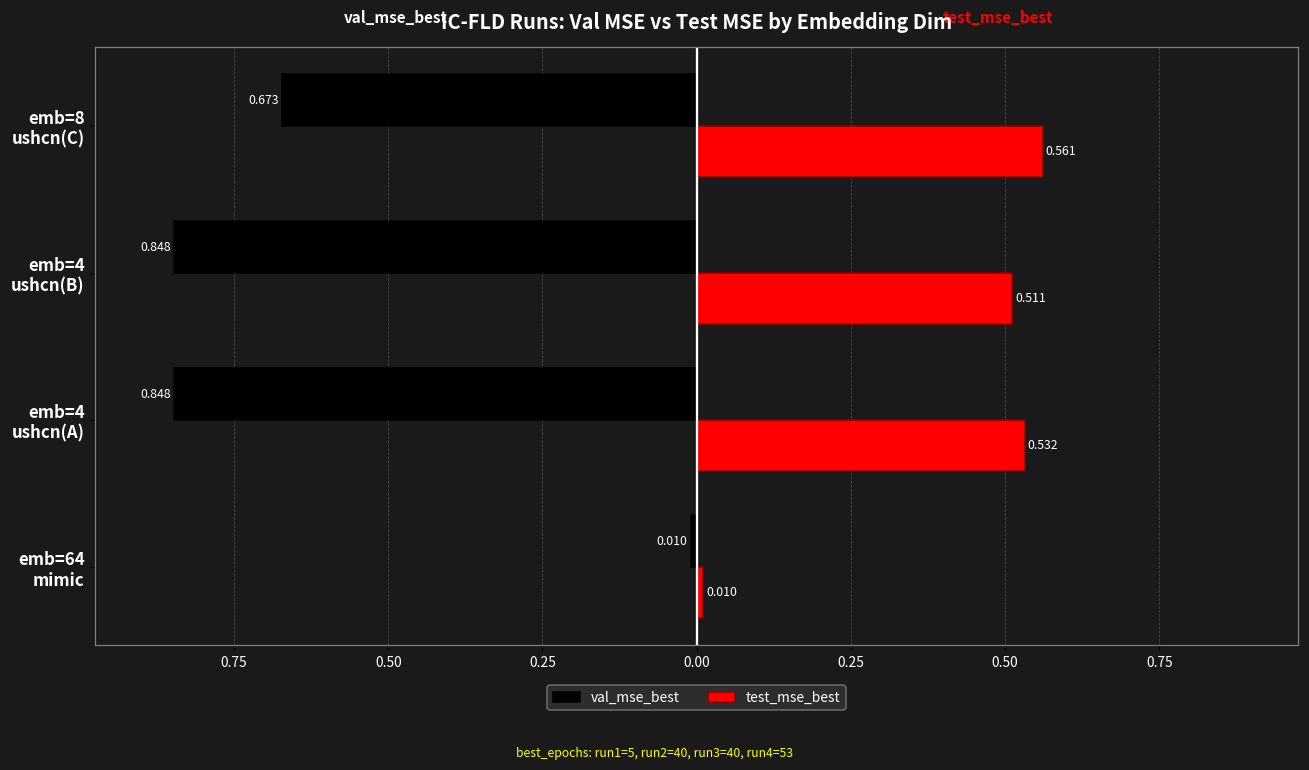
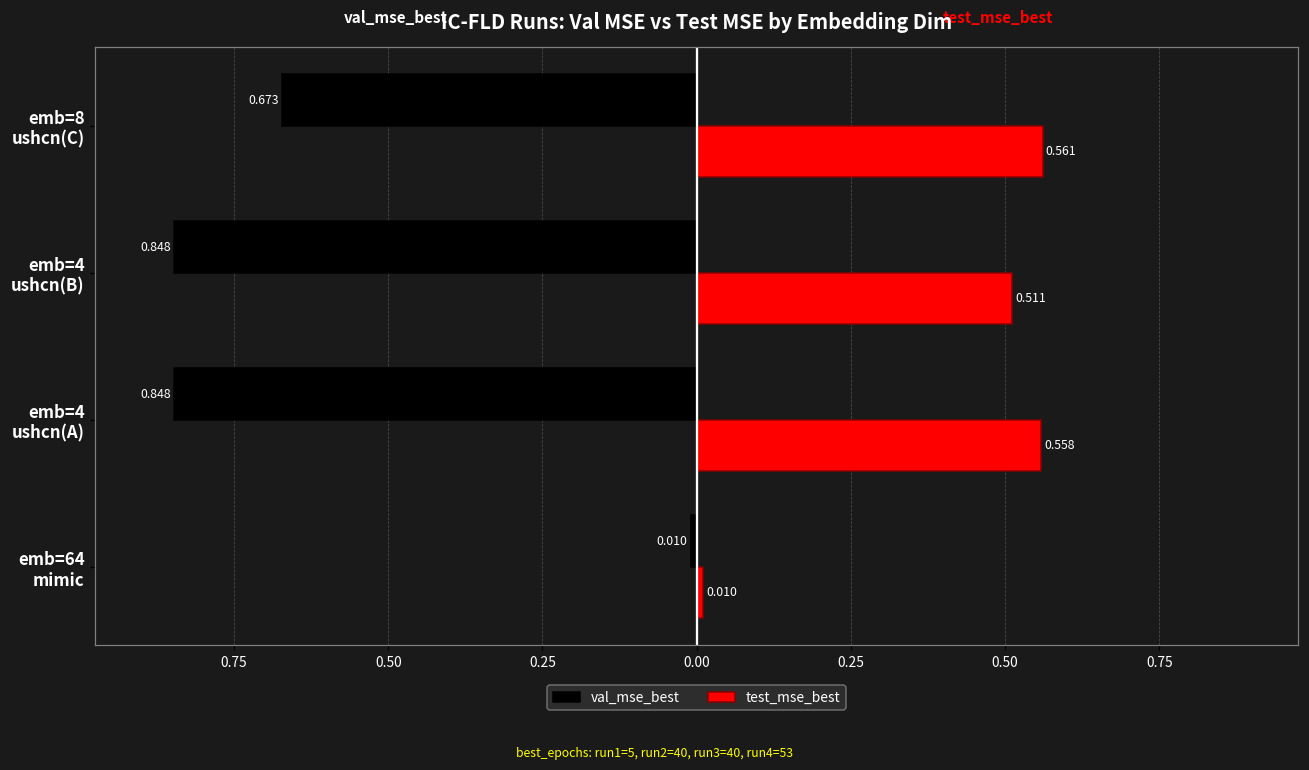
  {
    "test_mse_best": {
      "emb=8 ushcn(C)": 0.561,
      "emb=4 ushcn(B)": 0.511,
-     "emb=4 ushcn(A)": 0.532,
+     "emb=4 ushcn(A)": 0.558,
      "emb=64 mimic": 0.010
    }
  }
